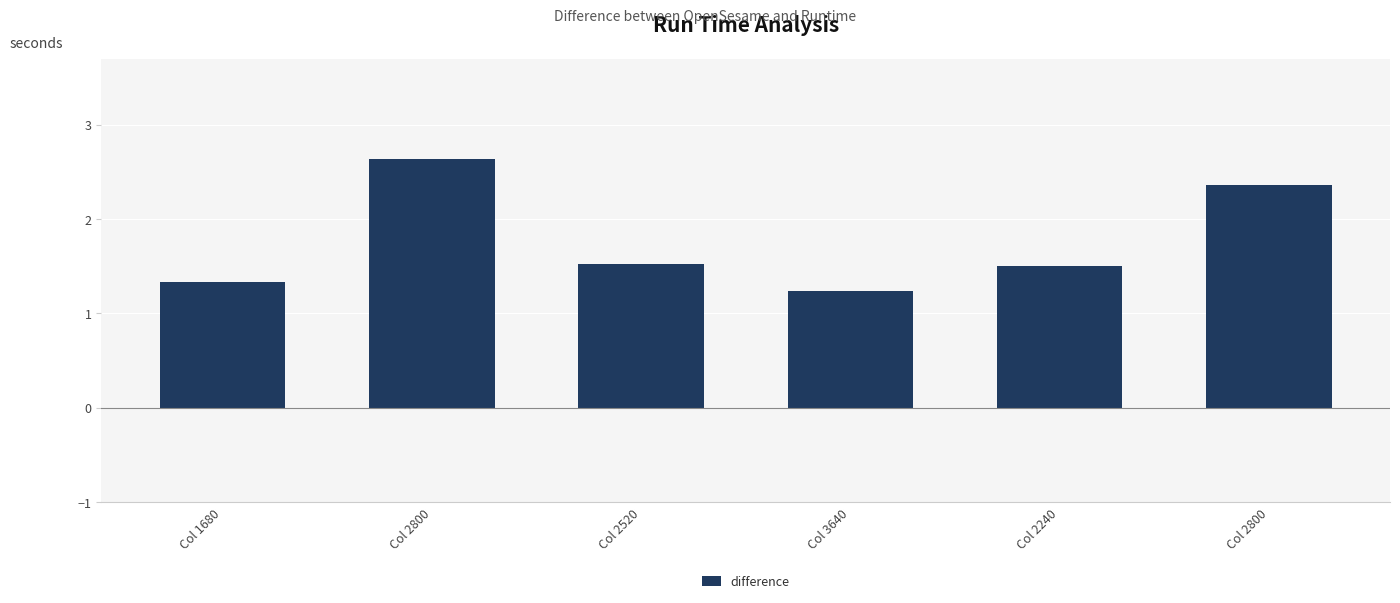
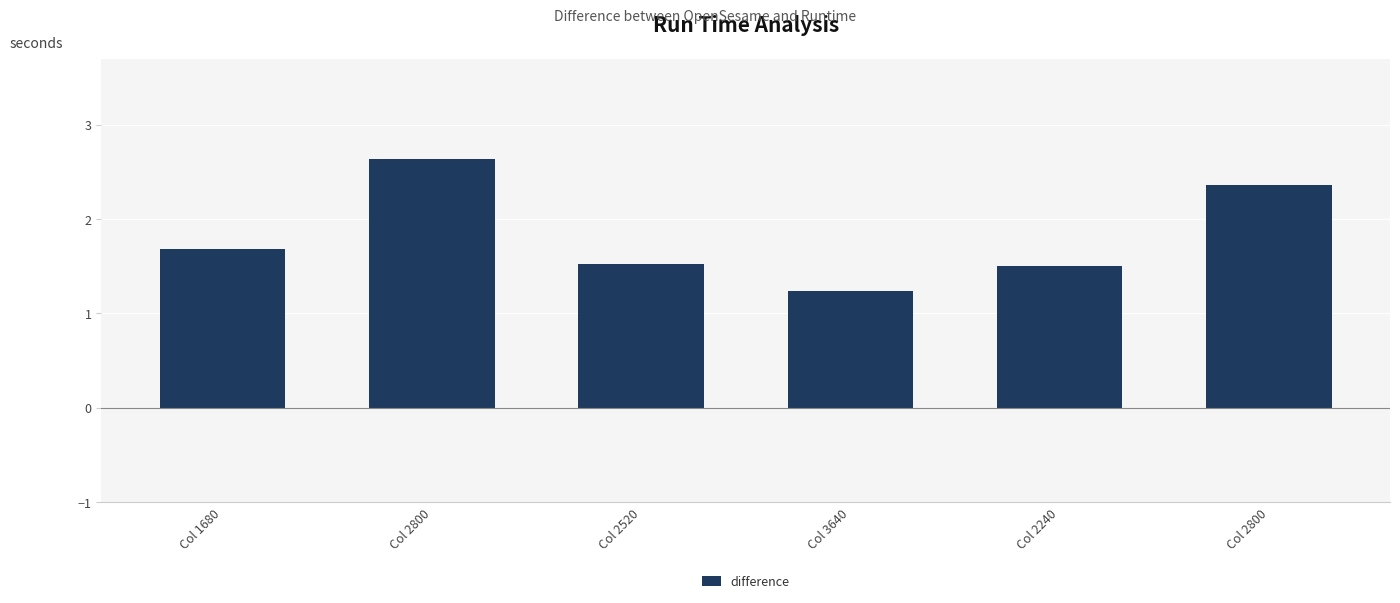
  {
-   "Col 1680": 1.3,
+   "Col 1680": 1.7,
    "Col 2520": 1.5,
    "Col 3640": 1.2,
    "Col 2240": 1.5
  }
